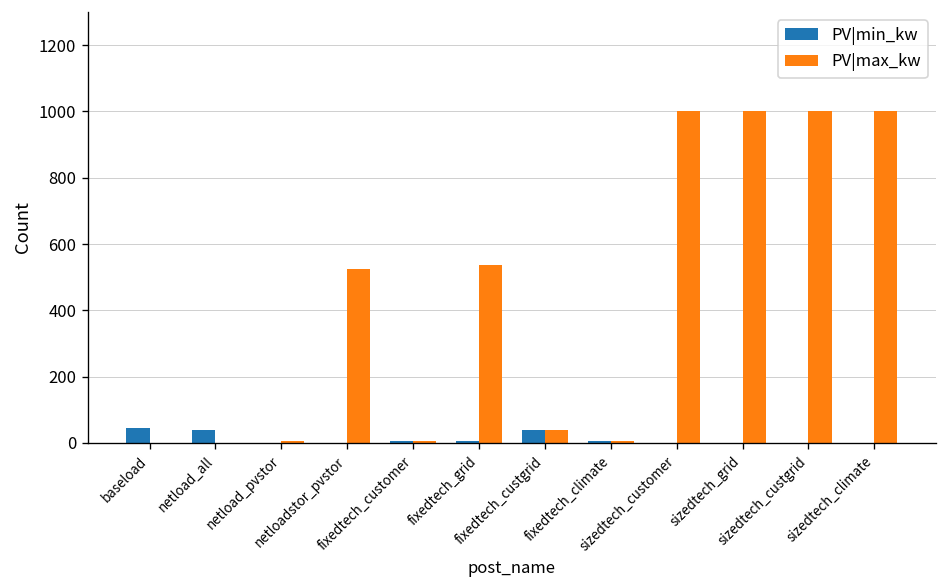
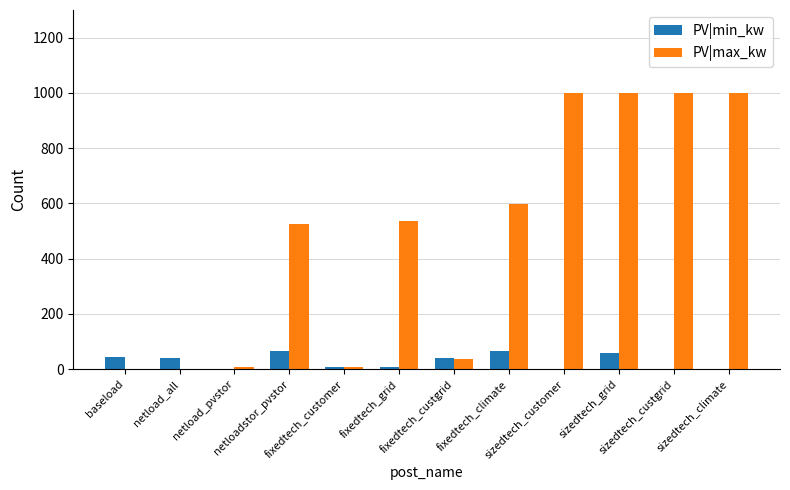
  {
    "PV|min_kw": {
      "baseload": 40,
      "netload_all": 40,
      "netload_pvstor": 0,
-     "netloadstor_pvstor": 0,
+     "netloadstor_pvstor": 70,
      "fixedtech_custgrid": 40,
-     "fixedtech_climate": 10,
+     "fixedtech_climate": 70,
      "sizedtech_customer": 0,
-     "sizedtech_grid": 0,
+     "sizedtech_grid": 60,
      "sizedtech_custgrid": 0,
      "sizedtech_climate": 0
    },
    "PV|max_kw": {
      "baseload": 0,
      "netload_all": 0,
      "netloadstor_pvstor": 520,
      "fixedtech_grid": 540,
      "fixedtech_custgrid": 40,
-     "fixedtech_climate": 10,
+     "fixedtech_climate": 600,
      "sizedtech_customer": 1000,
      "sizedtech_grid": 1000,
      "sizedtech_custgrid": 1000,
      "sizedtech_climate": 1000
    }
  }
